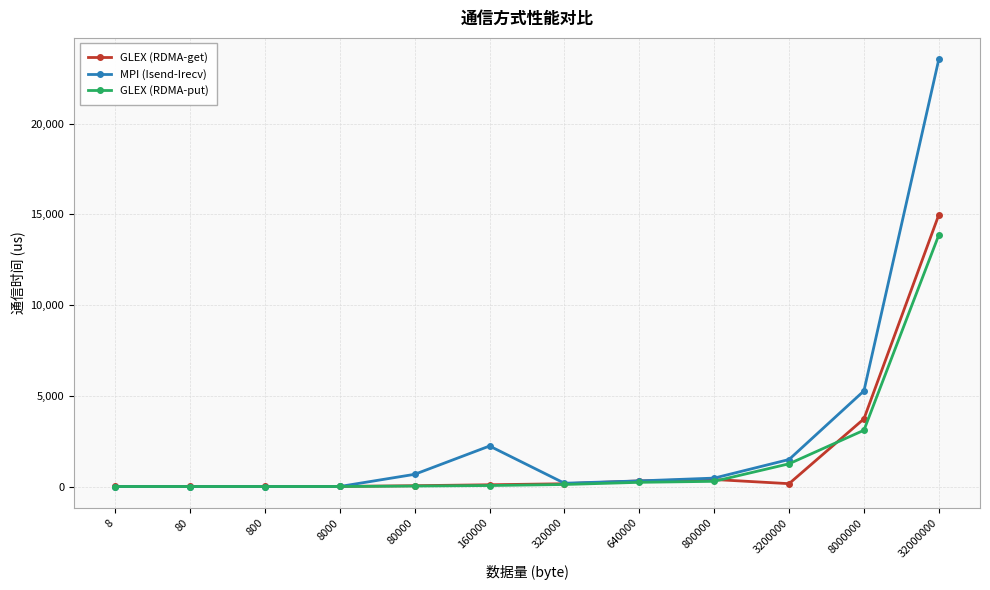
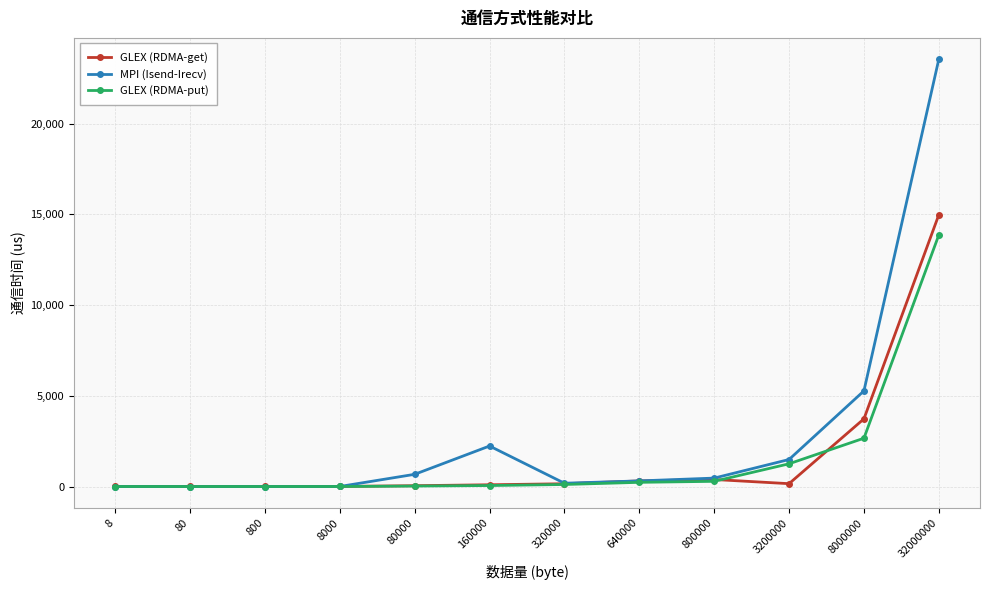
  {
    "GLEX (RDMA-get)": {
      "3200000": "200",
      "8000000": "3,700",
      "32000000": "15,000"
    },
    "MPI (Isend-Irecv)": {
      "80000": "700",
      "160000": "2,200",
      "3200000": "1,500",
      "8000000": "5,300",
      "32000000": "23,500"
    },
    "GLEX (RDMA-put)": {
      "3200000": "1,300",
-     "8000000": "3,100",
+     "8000000": "2,700",
      "32000000": "13,900"
    }
  }
